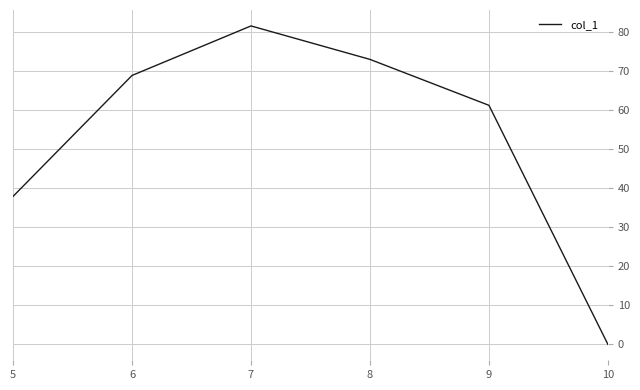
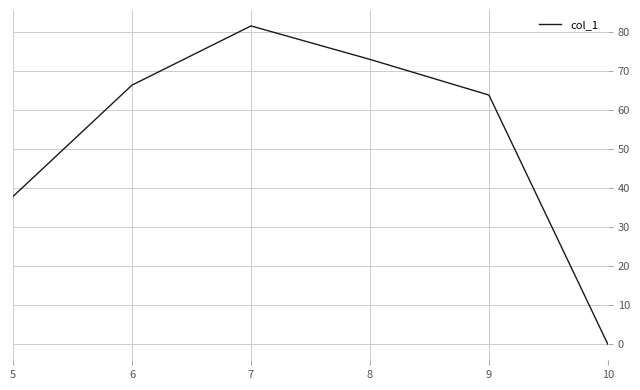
  {
    "5": 38,
-   "6": 69,
+   "6": 66,
    "7": 81,
    "8": 73,
-   "9": 61,
+   "9": 64,
    "10": 0
  }
